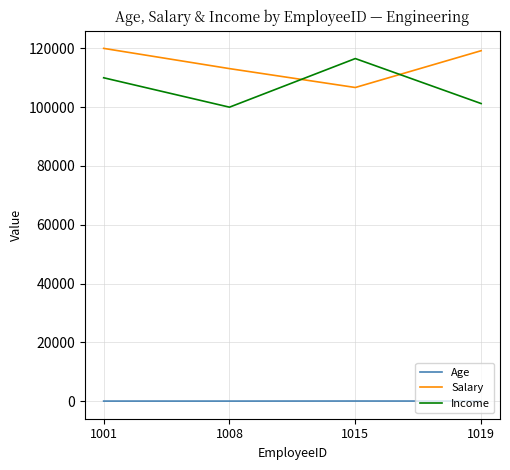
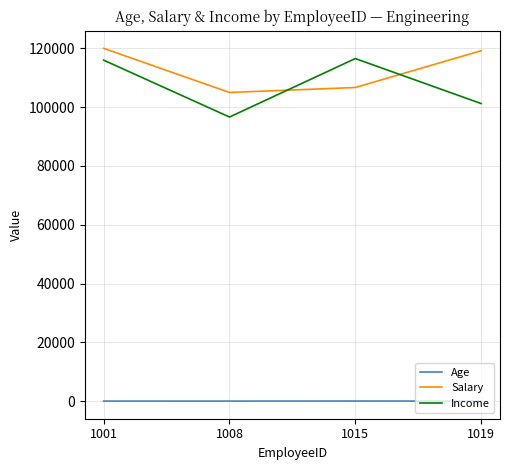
  {
    "Age": {
      "1001": 0,
      "1008": 0,
      "1015": 0
    },
    "Salary": {
      "1001": 120000,
-     "1008": 113000,
+     "1008": 105000,
      "1015": 107000,
      "1019": 119000
    },
    "Income": {
-     "1001": 110000,
-     "1008": 100000,
+     "1001": 116000,
+     "1008": 97000,
      "1015": 117000,
      "1019": 101000
    }
  }
